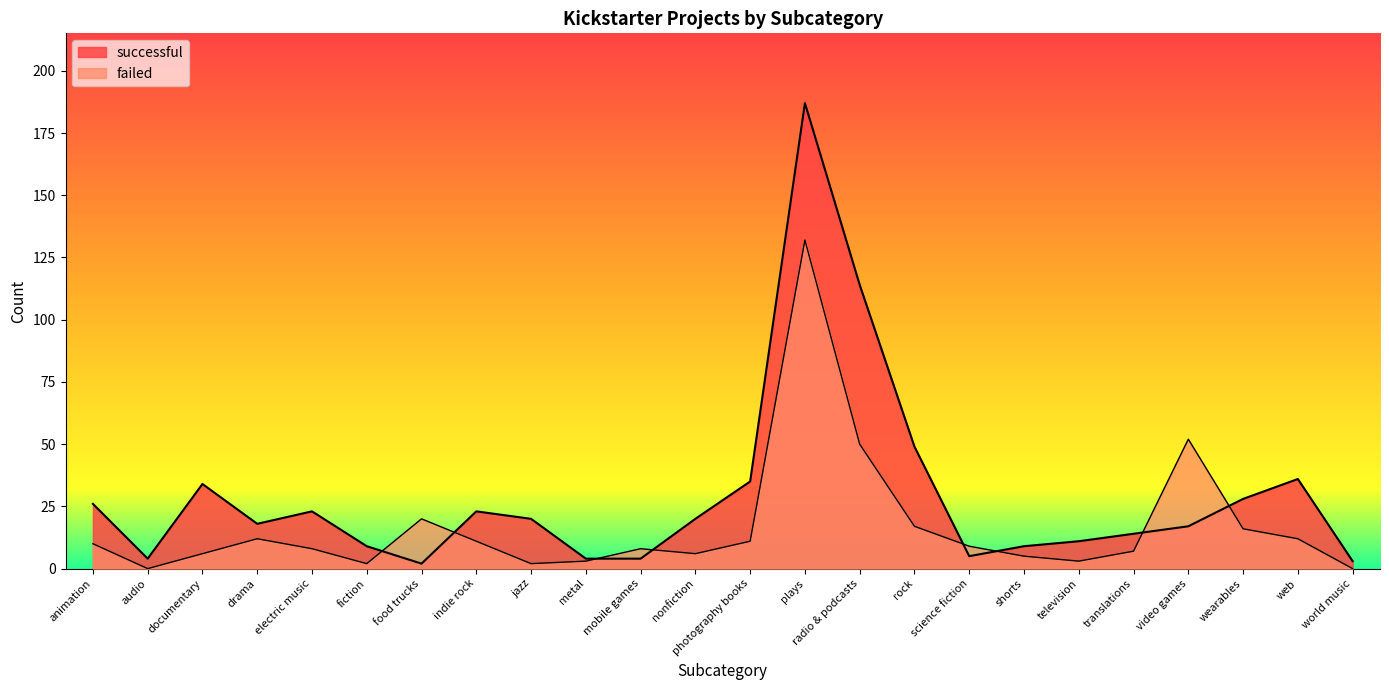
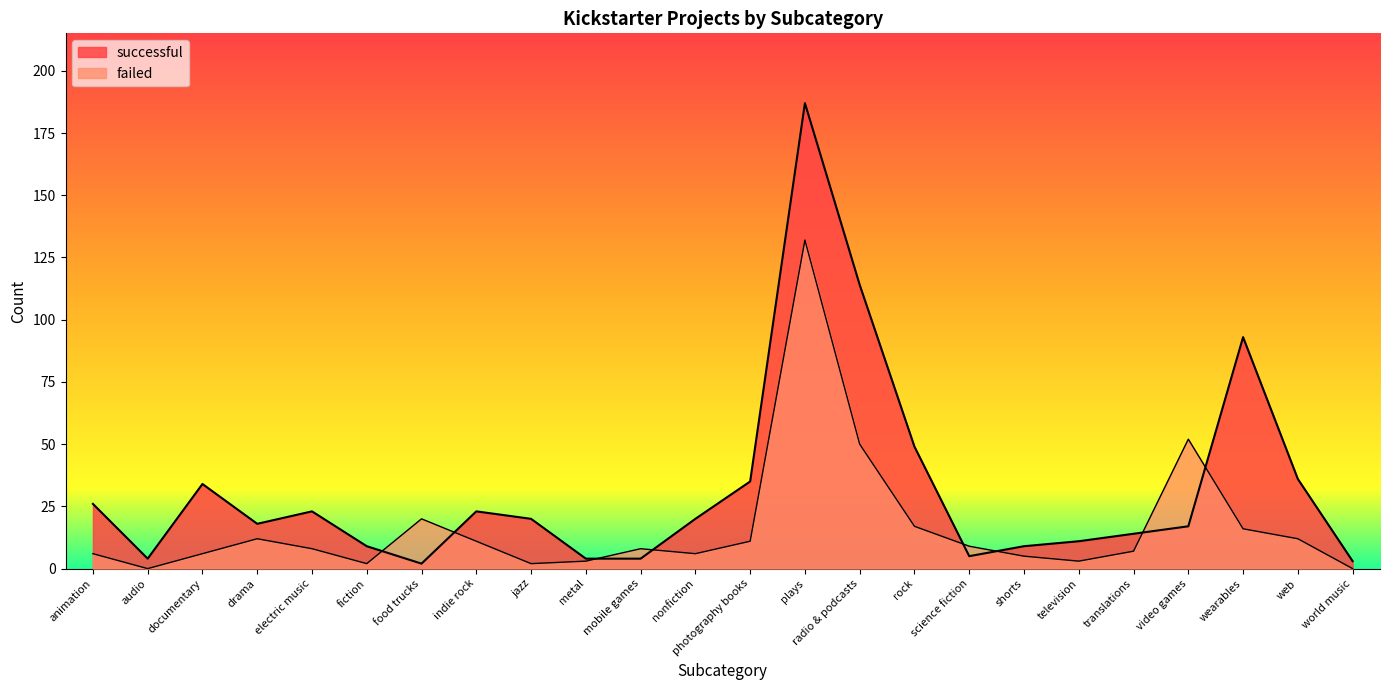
  {
    "successful": {
      "animation": 26,
      "audio": 4,
      "documentary": 34,
      "drama": 18,
      "electric music": 23,
      "fiction": 9,
      "food trucks": 2,
      "indie rock": 23,
      "jazz": 20,
      "mobile games": 4,
      "nonfiction": 20,
      "photography books": 35,
      "plays": 187,
      "radio & podcasts": 114,
      "rock": 49,
      "science fiction": 5,
      "shorts": 9,
      "television": 11,
      "translations": 14,
      "video games": 17,
-     "wearables": 28,
+     "wearables": 93,
      "web": 36,
      "world music": 3
    },
    "failed": {
-     "animation": 10,
+     "animation": 6,
      "audio": 0,
      "documentary": 6,
      "drama": 12,
      "electric music": 8,
      "fiction": 2,
      "food trucks": 20,
      "indie rock": 11,
      "jazz": 2,
      "mobile games": 8,
      "nonfiction": 6,
      "photography books": 11,
      "plays": 132,
      "radio & podcasts": 50,
      "rock": 17,
      "science fiction": 9,
      "shorts": 5,
      "television": 3,
      "translations": 7,
      "video games": 52,
      "wearables": 16,
      "web": 12,
      "world music": 0
    }
  }
